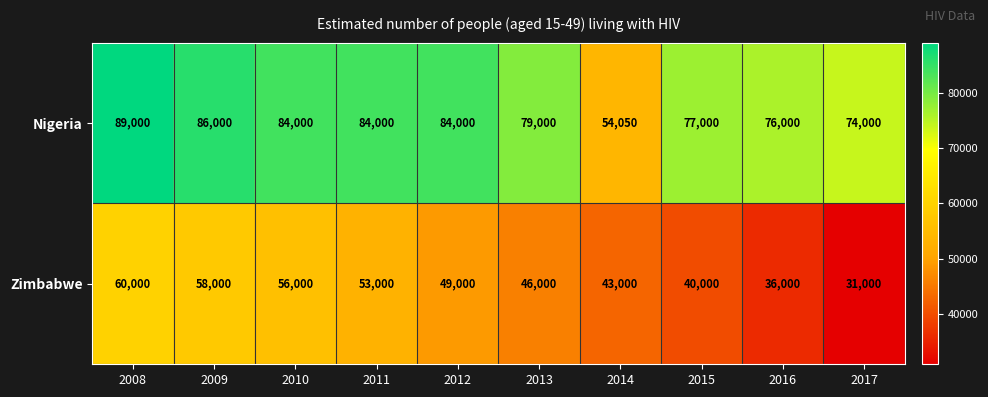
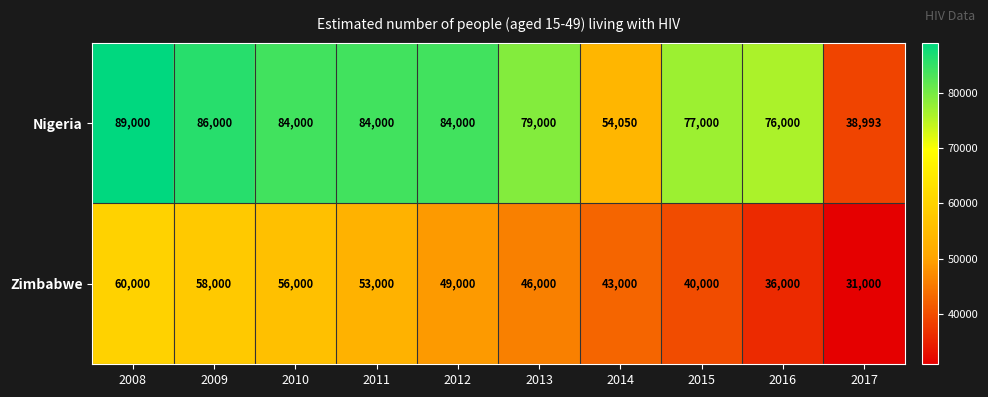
  {
    "Nigeria": {
      "2008": "89,000",
      "2009": "86,000",
      "2010": "84,000",
      "2011": "84,000",
      "2012": "84,000",
      "2013": "79,000",
      "2014": "54,050",
      "2015": "77,000",
      "2016": "76,000",
-     "2017": "74,000"
+     "2017": "38,993"
    },
    "Zimbabwe": {
      "2008": "60,000",
      "2009": "58,000",
      "2010": "56,000",
      "2011": "53,000",
      "2012": "49,000",
      "2013": "46,000",
      "2014": "43,000",
      "2015": "40,000",
      "2016": "36,000",
      "2017": "31,000"
    }
  }
